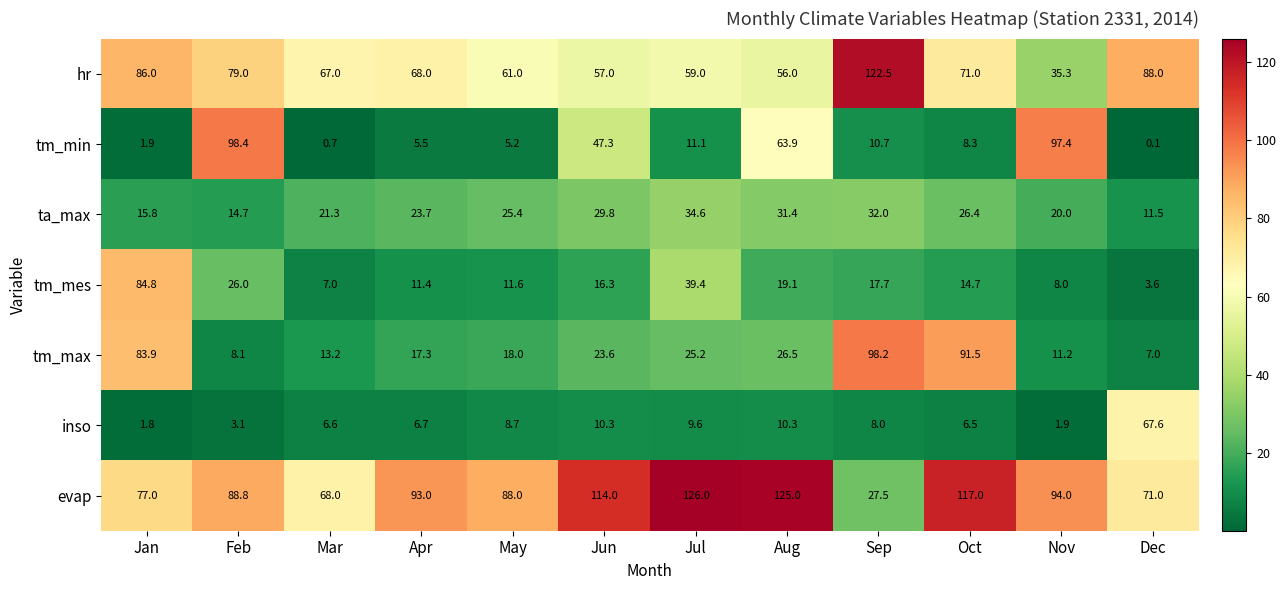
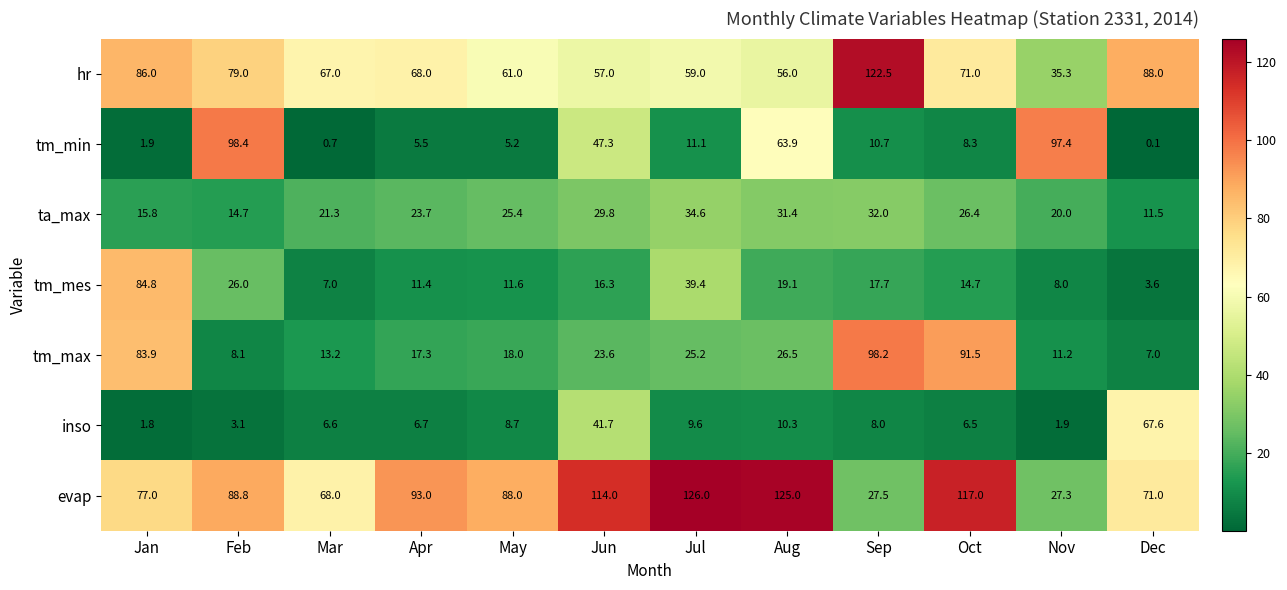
  {
    "hr": {
      "Jan": 86.0,
      "Feb": 79.0,
      "Mar": 67.0,
      "Apr": 68.0,
      "May": 61.0,
      "Jun": 57.0,
      "Jul": 59.0,
      "Aug": 56.0,
      "Sep": 122.5,
      "Oct": 71.0,
      "Nov": 35.3,
      "Dec": 88.0
    },
    "tm_min": {
      "Jan": 1.9,
      "Feb": 98.4,
      "Mar": 0.7,
      "Apr": 5.5,
      "May": 5.2,
      "Jun": 47.3,
      "Jul": 11.1,
      "Aug": 63.9,
      "Sep": 10.7,
      "Oct": 8.3,
      "Nov": 97.4,
      "Dec": 0.1
    },
    "ta_max": {
      "Jan": 15.8,
      "Feb": 14.7,
      "Mar": 21.3,
      "Apr": 23.7,
      "May": 25.4,
      "Jun": 29.8,
      "Jul": 34.6,
      "Aug": 31.4,
      "Sep": 32.0,
      "Oct": 26.4,
      "Nov": 20.0,
      "Dec": 11.5
    },
    "tm_mes": {
      "Jan": 84.8,
      "Feb": 26.0,
      "Mar": 7.0,
      "Apr": 11.4,
      "May": 11.6,
      "Jun": 16.3,
      "Jul": 39.4,
      "Aug": 19.1,
      "Sep": 17.7,
      "Oct": 14.7,
      "Nov": 8.0,
      "Dec": 3.6
    },
    "tm_max": {
      "Jan": 83.9,
      "Feb": 8.1,
      "Mar": 13.2,
      "Apr": 17.3,
      "May": 18.0,
      "Jun": 23.6,
      "Jul": 25.2,
      "Aug": 26.5,
      "Sep": 98.2,
      "Oct": 91.5,
      "Nov": 11.2,
      "Dec": 7.0
    },
    "inso": {
      "Jan": 1.8,
      "Feb": 3.1,
      "Mar": 6.6,
      "Apr": 6.7,
      "May": 8.7,
-     "Jun": 10.3,
+     "Jun": 41.7,
      "Jul": 9.6,
      "Aug": 10.3,
      "Sep": 8.0,
      "Oct": 6.5,
      "Nov": 1.9,
      "Dec": 67.6
    },
    "evap": {
      "Jan": 77.0,
      "Feb": 88.8,
      "Mar": 68.0,
      "Apr": 93.0,
      "May": 88.0,
      "Jun": 114.0,
      "Jul": 126.0,
      "Aug": 125.0,
      "Sep": 27.5,
      "Oct": 117.0,
-     "Nov": 94.0,
+     "Nov": 27.3,
      "Dec": 71.0
    }
  }
